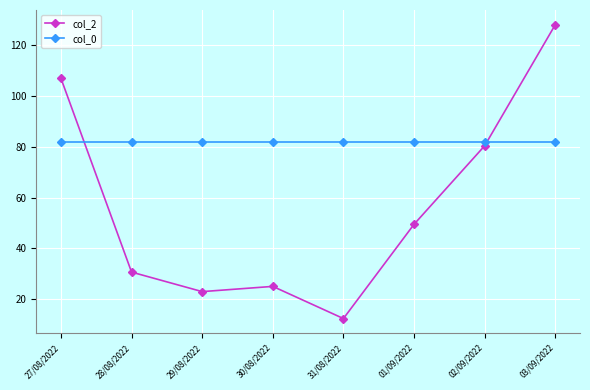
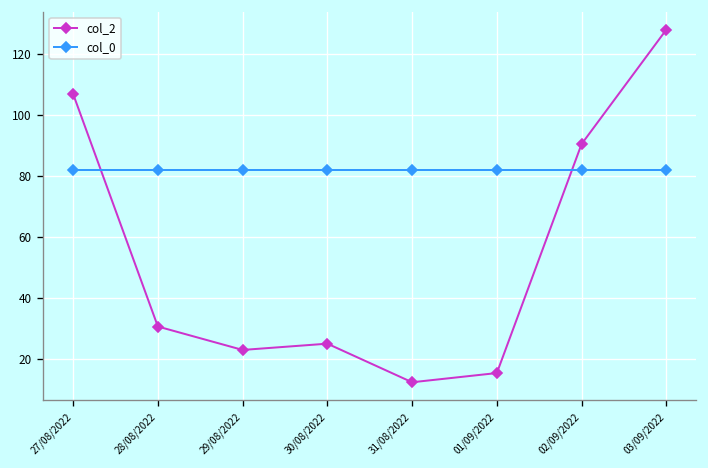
  {
    "col_2": {
      "27/08/2022": 107,
      "28/08/2022": 31,
      "29/08/2022": 23,
      "30/08/2022": 25,
      "31/08/2022": 12,
-     "01/09/2022": 49,
-     "02/09/2022": 80,
+     "01/09/2022": 15,
+     "02/09/2022": 91,
      "03/09/2022": 128
    },
    "col_0": {
      "27/08/2022": 82,
      "28/08/2022": 82,
      "29/08/2022": 82,
      "30/08/2022": 82,
      "31/08/2022": 82,
      "01/09/2022": 82,
      "02/09/2022": 82,
      "03/09/2022": 82
    }
  }
